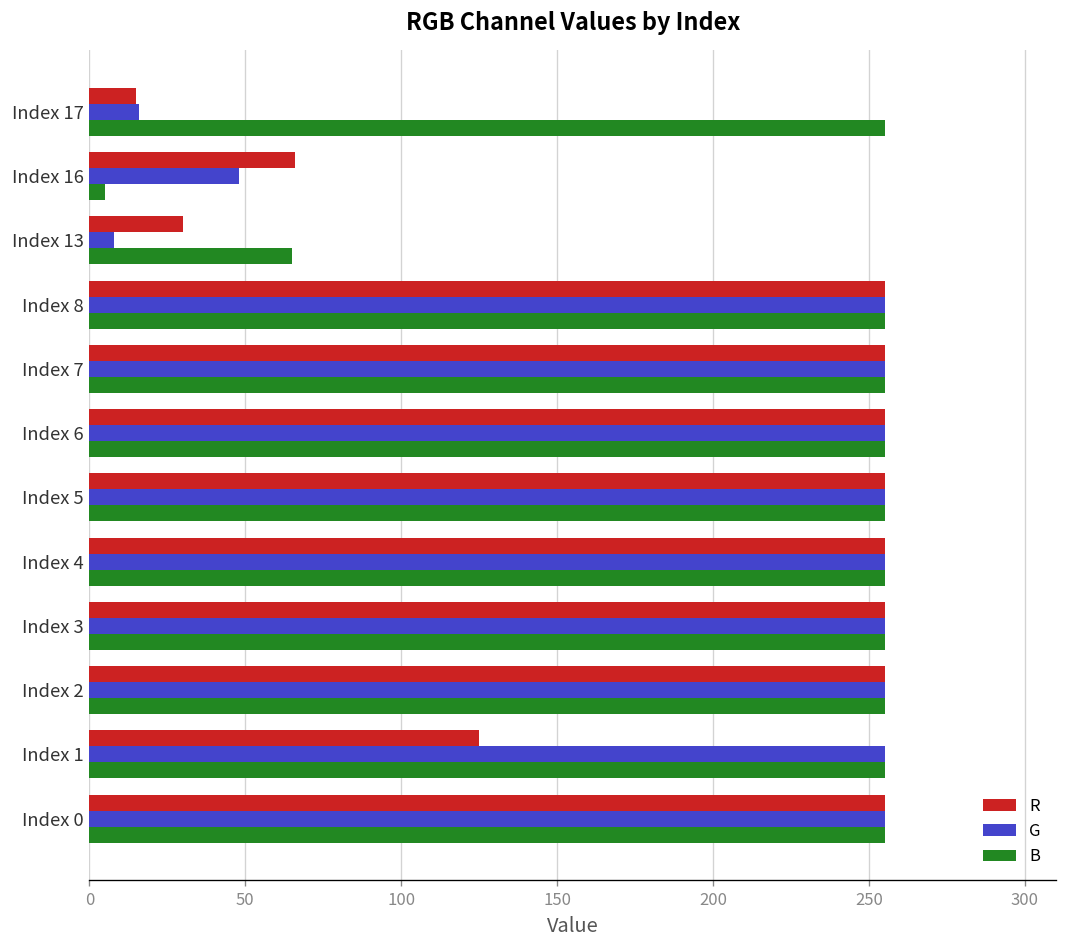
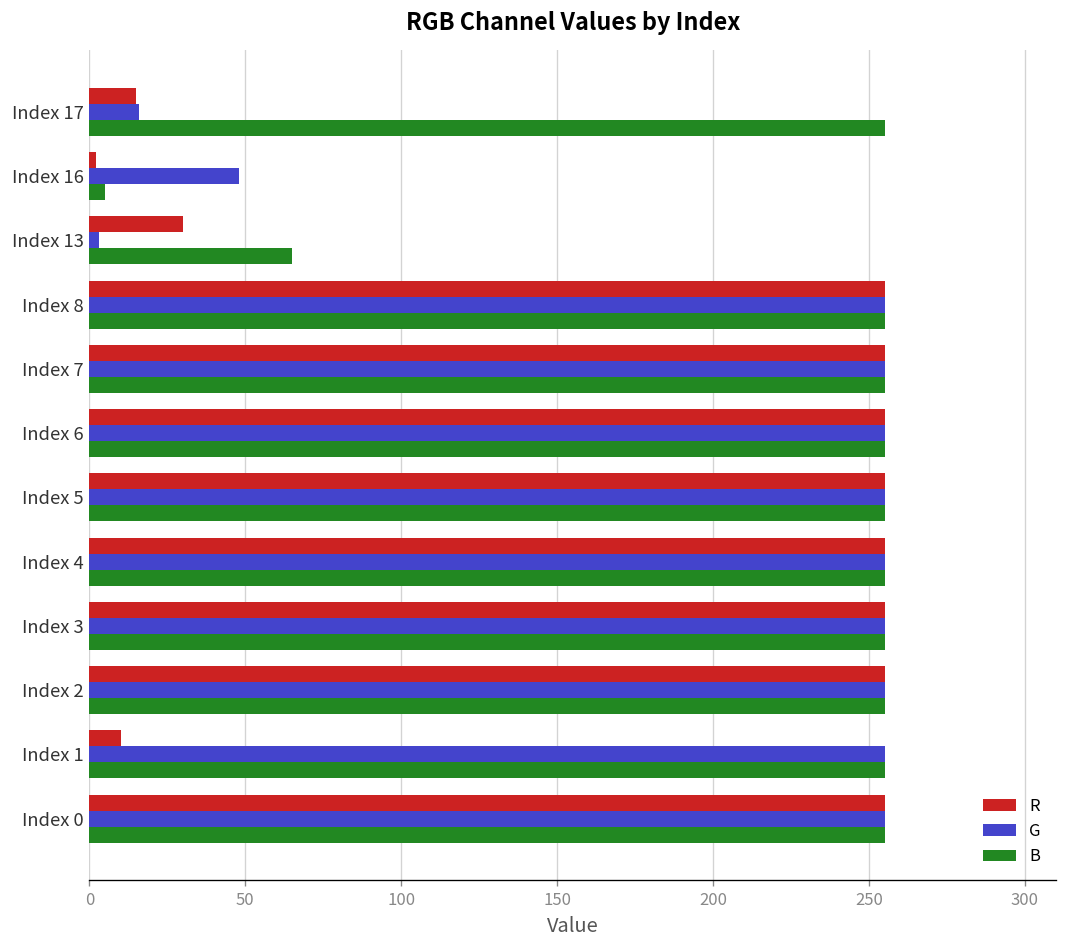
  {
    "R": {
      "Index 17": 15,
-     "Index 16": 66,
+     "Index 16": 2,
      "Index 13": 30,
      "Index 8": 255,
      "Index 7": 255,
      "Index 6": 255,
      "Index 5": 255,
      "Index 4": 255,
      "Index 3": 255,
      "Index 2": 255,
-     "Index 1": 125,
+     "Index 1": 10,
      "Index 0": 255
    },
    "G": {
      "Index 17": 16,
      "Index 16": 48,
-     "Index 13": 8,
+     "Index 13": 3,
      "Index 8": 255,
      "Index 7": 255,
      "Index 6": 255,
      "Index 5": 255,
      "Index 4": 255,
      "Index 3": 255,
      "Index 2": 255,
      "Index 1": 255,
      "Index 0": 255
    },
    "B": {
      "Index 17": 255,
      "Index 16": 5,
      "Index 13": 65,
      "Index 8": 255,
      "Index 7": 255,
      "Index 6": 255,
      "Index 5": 255,
      "Index 4": 255,
      "Index 3": 255,
      "Index 2": 255,
      "Index 1": 255,
      "Index 0": 255
    }
  }
